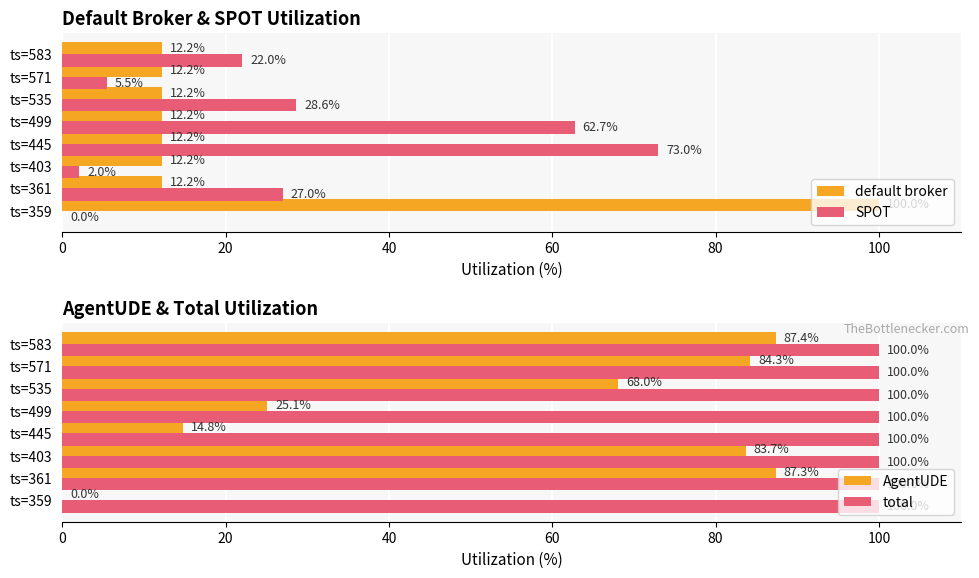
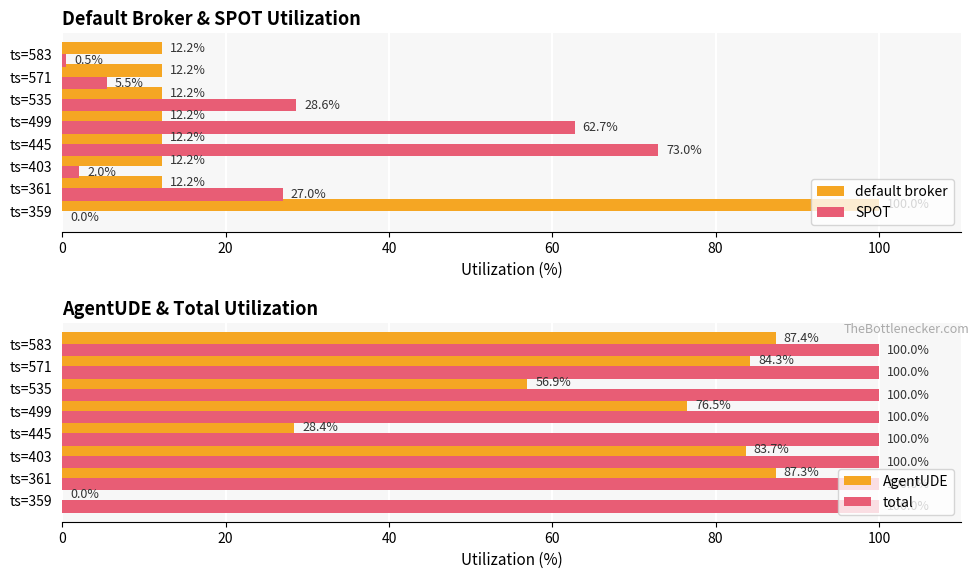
  {
    "Default Broker & SPOT Utilization": {
      "default broker": {
        "ts=583": "12.2%",
        "ts=571": "12.2%",
        "ts=535": "12.2%",
        "ts=499": "12.2%",
        "ts=445": "12.2%",
        "ts=403": "12.2%",
        "ts=361": "12.2%"
      },
      "SPOT": {
-       "ts=583": "22.0%",
+       "ts=583": "0.5%",
        "ts=571": "5.5%",
        "ts=535": "28.6%",
        "ts=499": "62.7%",
        "ts=445": "73.0%",
        "ts=403": "2.0%",
        "ts=361": "27.0%",
        "ts=359": "0.0%"
      }
    },
    "AgentUDE & Total Utilization": {
      "AgentUDE": {
        "ts=583": "87.4%",
        "ts=571": "84.3%",
-       "ts=535": "68.0%",
-       "ts=499": "25.1%",
-       "ts=445": "14.8%",
+       "ts=535": "56.9%",
+       "ts=499": "76.5%",
+       "ts=445": "28.4%",
        "ts=403": "83.7%",
        "ts=361": "87.3%",
        "ts=359": "0.0%"
      },
      "total": {
        "ts=583": "100.0%",
        "ts=571": "100.0%",
        "ts=535": "100.0%",
        "ts=499": "100.0%",
        "ts=445": "100.0%",
        "ts=403": "100.0%"
      }
    }
  }
